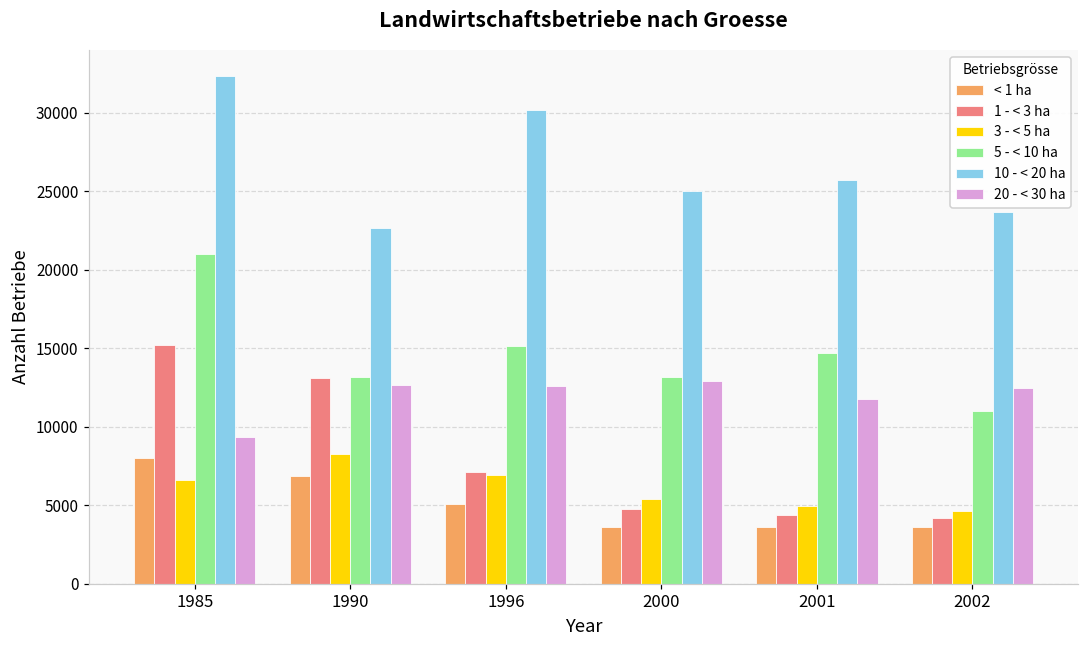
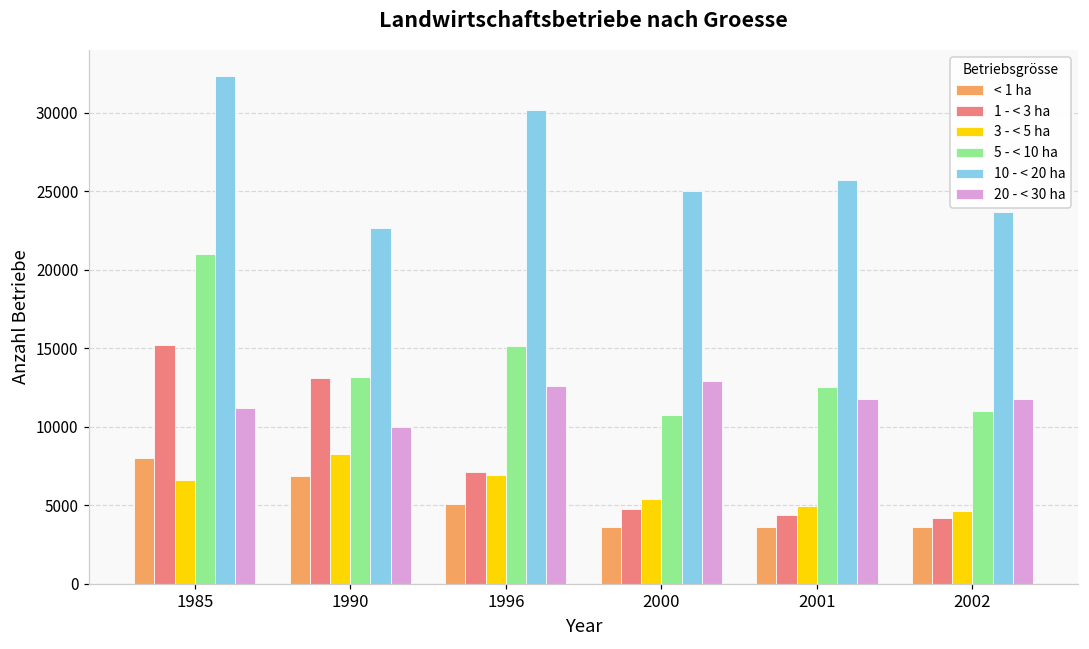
  {
    "3 - < 5 ha": {
      "1985": 6600,
      "1990": 8300,
      "1996": 6900,
      "2000": 5400,
      "2001": 5000,
      "2002": 4700
    },
    "5 - < 10 ha": {
      "1985": 21000,
      "1990": 13200,
      "1996": 15100,
-     "2000": 13100,
-     "2001": 14700,
+     "2000": 10700,
+     "2001": 12500,
      "2002": 11000
    },
    "10 - < 20 ha": {
      "1985": 32300,
      "1990": 22600,
      "1996": 30200,
      "2000": 25000,
      "2001": 25700,
      "2002": 23600
    },
    "20 - < 30 ha": {
-     "1985": 9300,
-     "1990": 12600,
+     "1985": 11200,
+     "1990": 10000,
      "1996": 12600,
      "2000": 12900,
      "2001": 11800,
-     "2002": 12500
+     "2002": 11800
    }
  }
